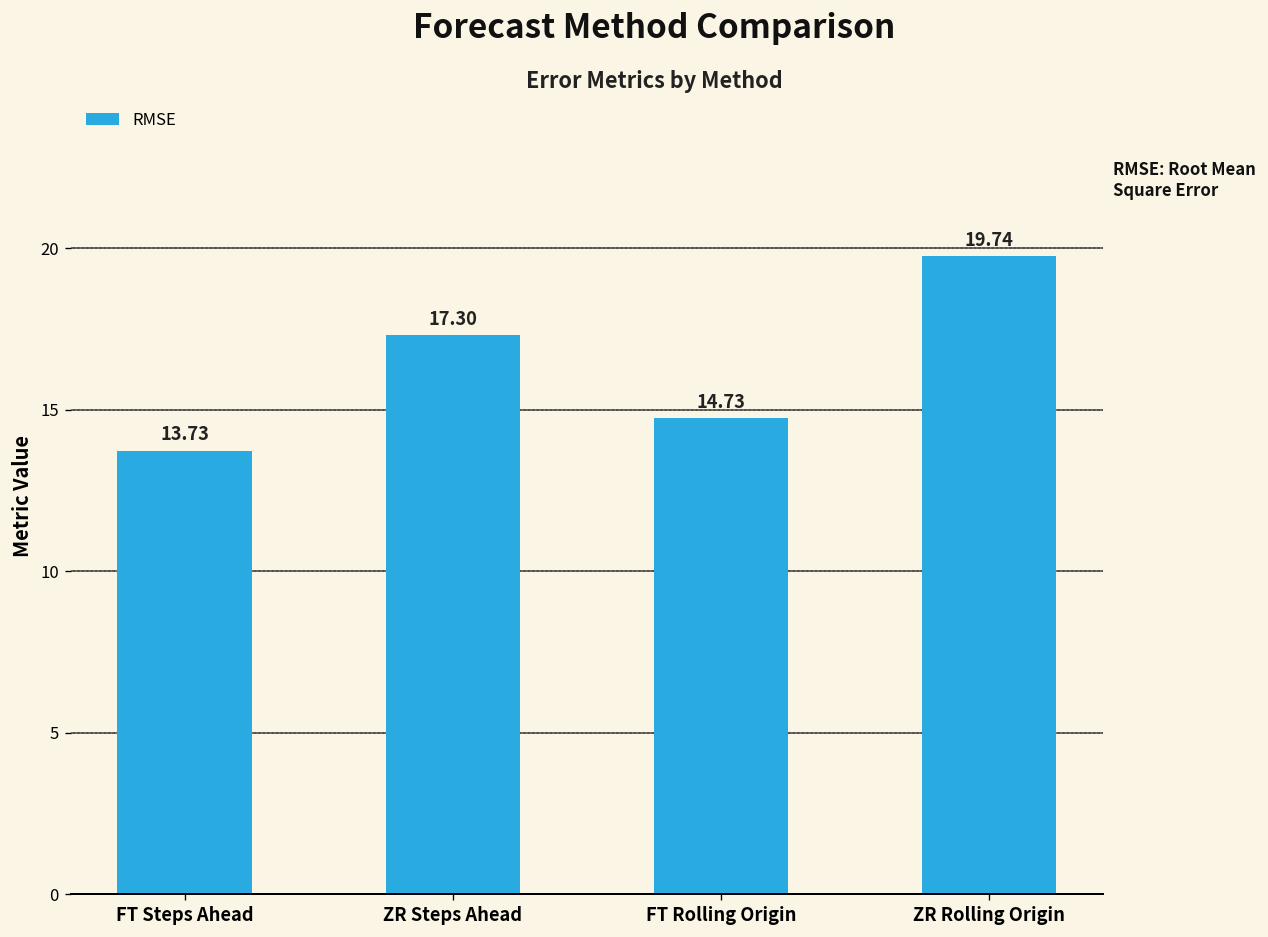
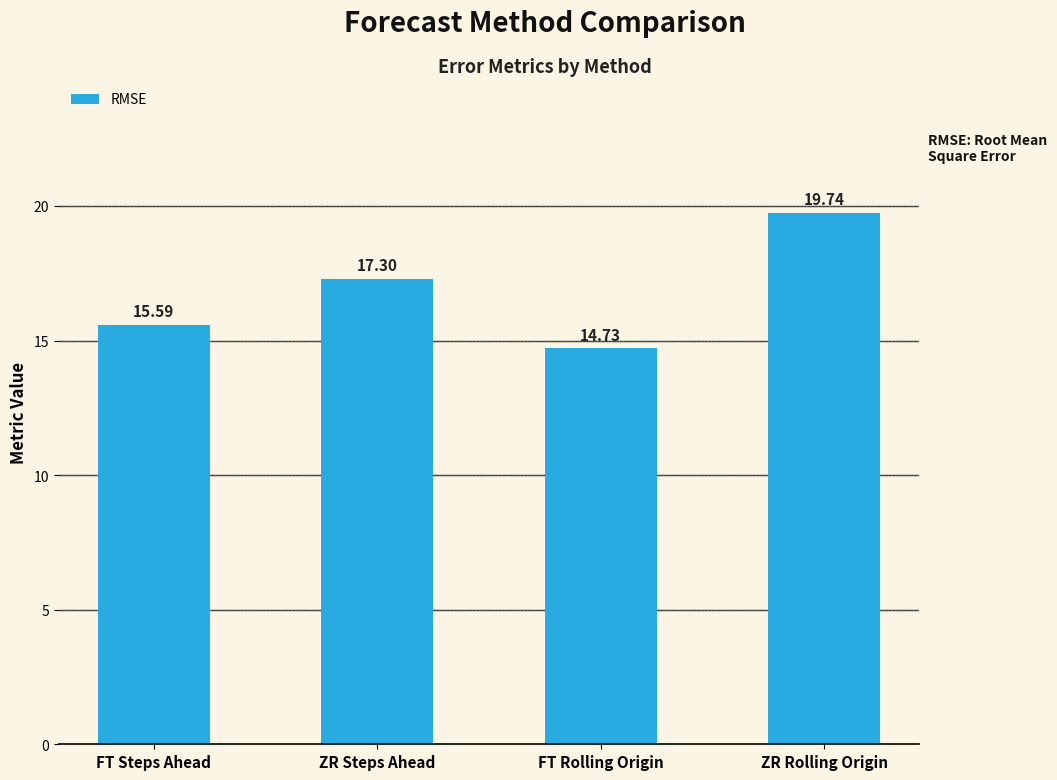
  {
-   "FT Steps Ahead": 13.73,
+   "FT Steps Ahead": 15.59,
    "ZR Steps Ahead": 17.30,
    "FT Rolling Origin": 14.73,
    "ZR Rolling Origin": 19.74
  }
